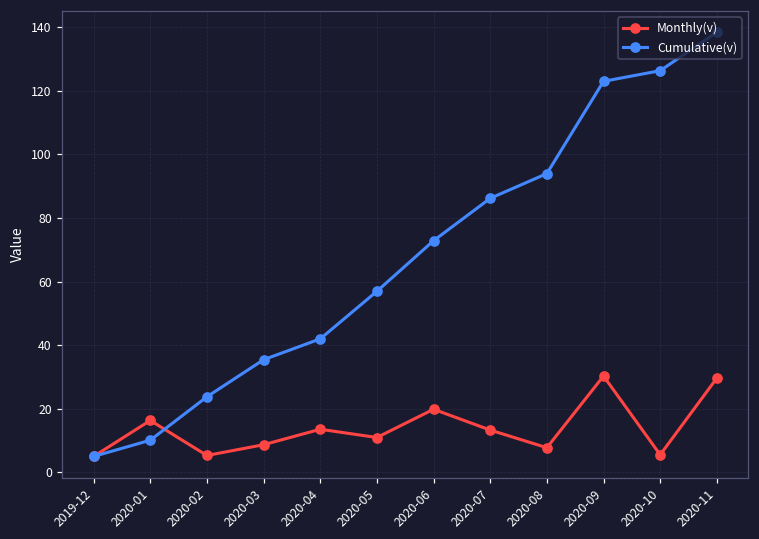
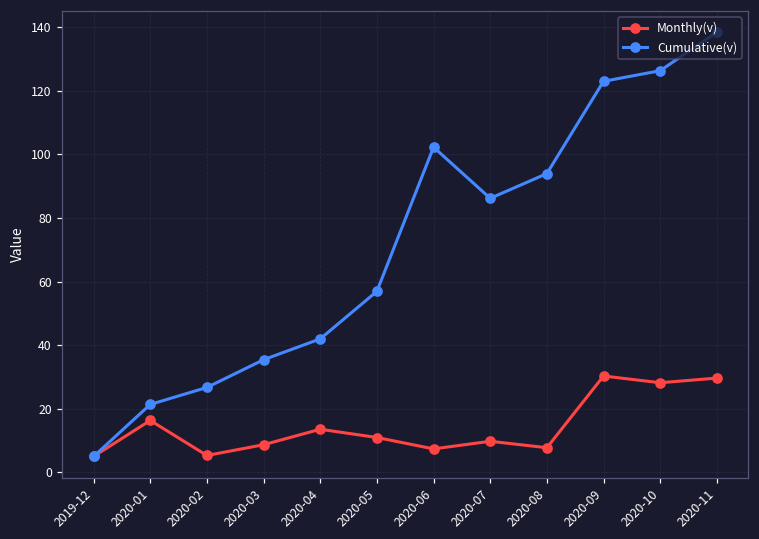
  {
    "Monthly(v)": {
      "2020-01": 16,
      "2020-02": 5,
      "2020-03": 9,
      "2020-04": 14,
      "2020-05": 11,
-     "2020-06": 20,
-     "2020-07": 13,
+     "2020-06": 7,
+     "2020-07": 10,
      "2020-08": 8,
      "2020-09": 30,
-     "2020-10": 6,
+     "2020-10": 28,
      "2020-11": 30
    },
    "Cumulative(v)": {
-     "2020-01": 10,
-     "2020-02": 24,
+     "2020-01": 21,
+     "2020-02": 27,
      "2020-03": 35,
      "2020-04": 42,
      "2020-05": 57,
-     "2020-06": 73,
+     "2020-06": 102,
      "2020-07": 86,
      "2020-08": 94,
      "2020-09": 123,
      "2020-10": 126
    }
  }
